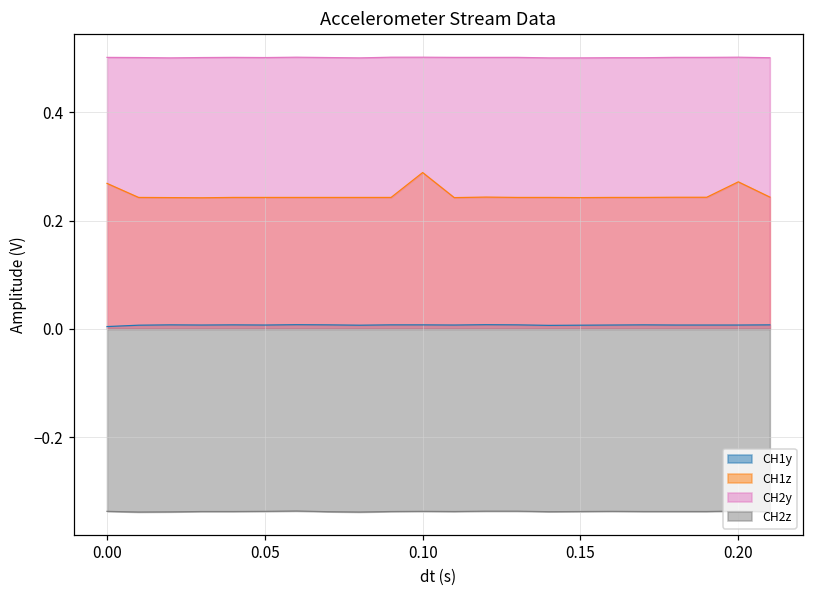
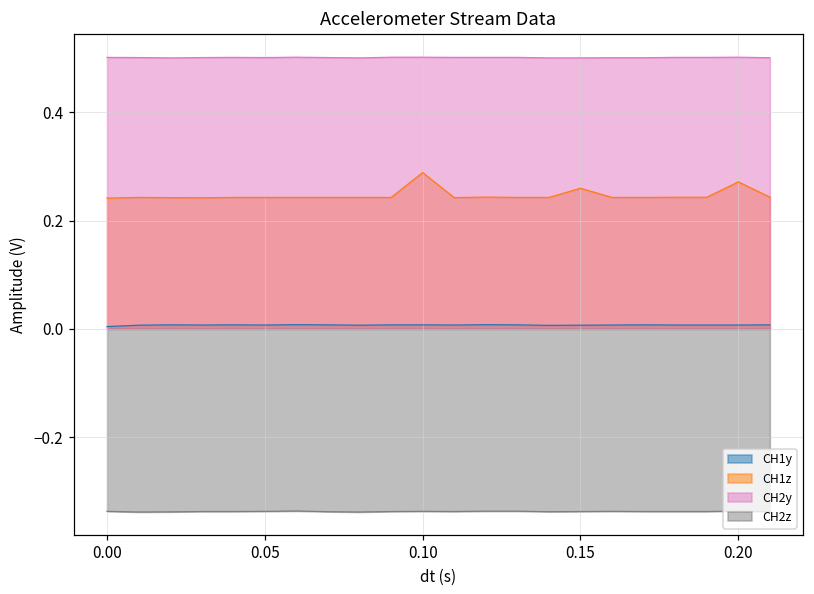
  {
    "CH1y": {
      "0.05": 0.01,
      "0.10": 0.01,
      "0.15": 0.01,
      "0.20": 0.01
    },
    "CH1z": {
-     "0.00": 0.27,
+     "0.00": 0.24,
      "0.05": 0.24,
      "0.10": 0.29,
-     "0.15": 0.24,
+     "0.15": 0.26,
      "0.20": 0.27
    },
    "CH2y": {
      "0.00": 0.50,
      "0.05": 0.50,
      "0.10": 0.50,
      "0.15": 0.50,
      "0.20": 0.50
    }
  }
